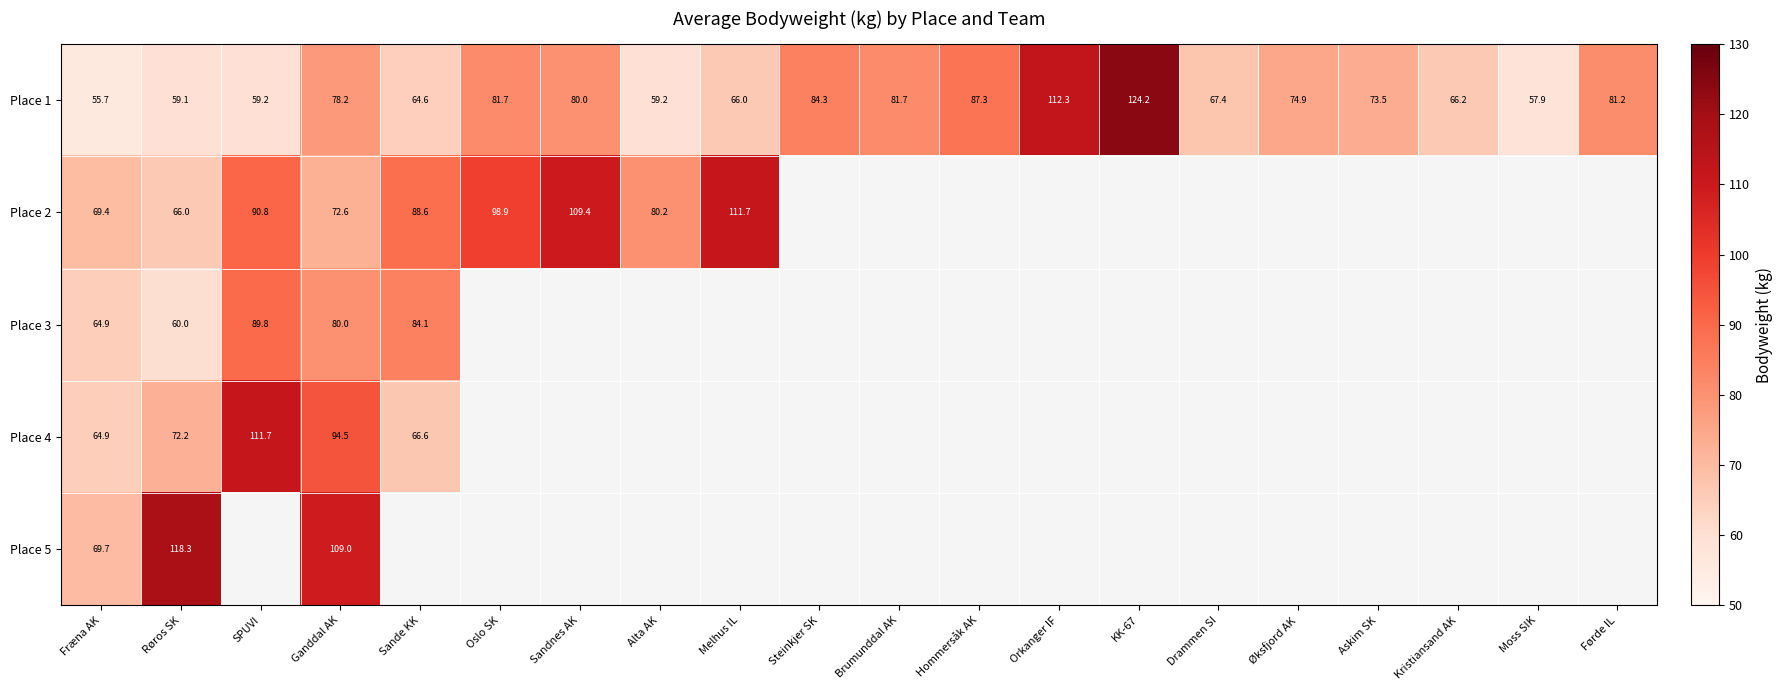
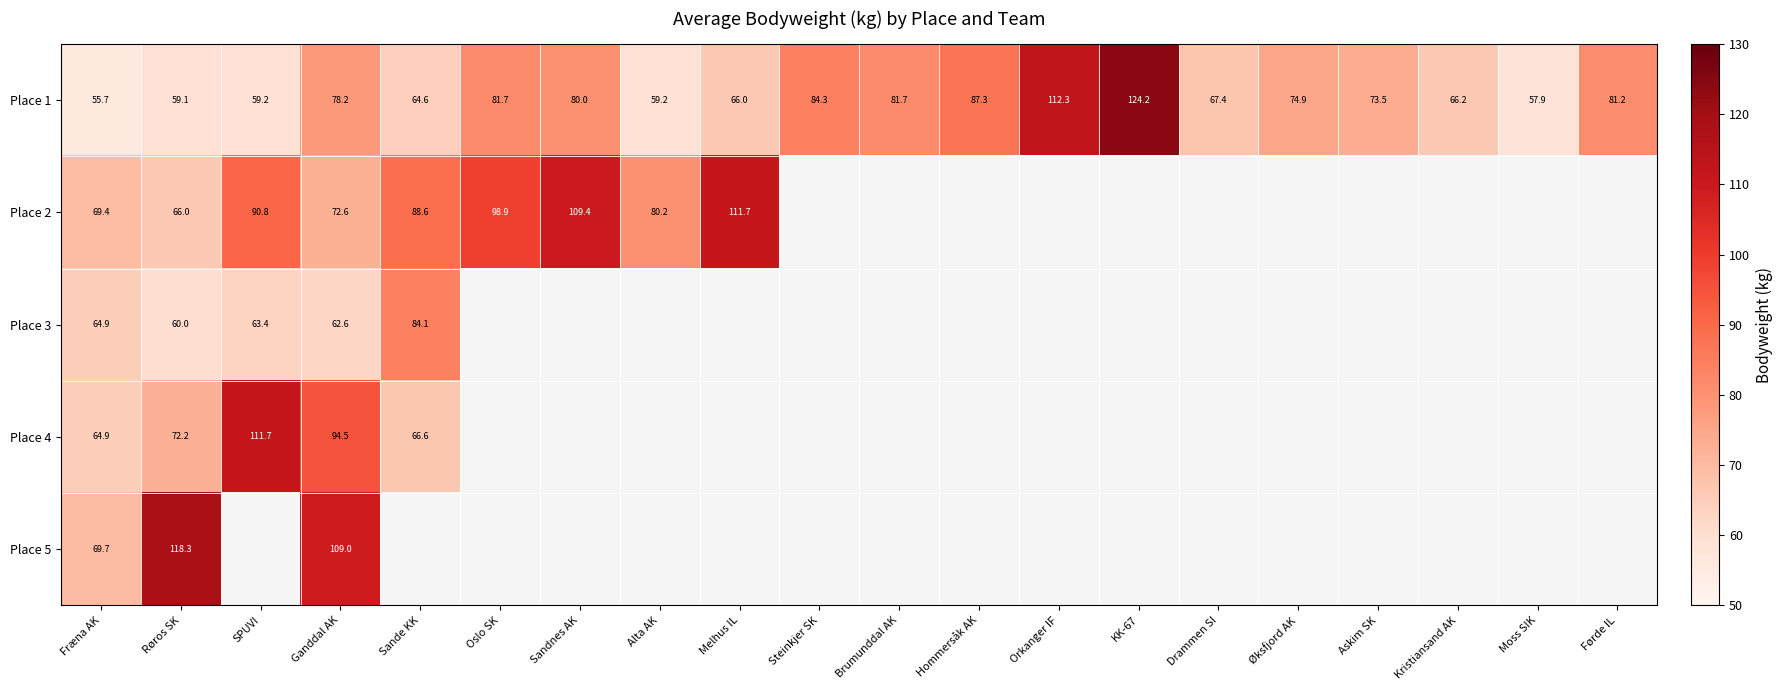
  {
    "Place 1": {
      "Fræna AK": 55.7,
      "Røros SK": 59.1,
      "SPUVI": 59.2,
      "Ganddal AK": 78.2,
      "Sande KK": 64.6,
      "Oslo SK": 81.7,
      "Sandnes AK": 80.0,
      "Alta AK": 59.2,
      "Melhus IL": 66.0,
      "Steinkjer SK": 84.3,
      "Brumunddal AK": 81.7,
      "Hommersåk AK": 87.3,
      "Orkanger IF": 112.3,
      "KK-67": 124.2,
      "Drammen SI": 67.4,
      "Øksfjord AK": 74.9,
      "Askim SK": 73.5,
      "Kristiansand AK": 66.2,
      "Moss SIK": 57.9,
      "Førde IL": 81.2
    },
    "Place 2": {
      "Fræna AK": 69.4,
      "Røros SK": 66.0,
      "SPUVI": 90.8,
      "Ganddal AK": 72.6,
      "Sande KK": 88.6,
      "Oslo SK": 98.9,
      "Sandnes AK": 109.4,
      "Alta AK": 80.2,
      "Melhus IL": 111.7
    },
    "Place 3": {
      "Fræna AK": 64.9,
      "Røros SK": 60.0,
-     "SPUVI": 89.8,
-     "Ganddal AK": 80.0,
+     "SPUVI": 63.4,
+     "Ganddal AK": 62.6,
      "Sande KK": 84.1
    },
    "Place 4": {
      "Fræna AK": 64.9,
      "Røros SK": 72.2,
      "SPUVI": 111.7,
      "Ganddal AK": 94.5,
      "Sande KK": 66.6
    },
    "Place 5": {
      "Fræna AK": 69.7,
      "Røros SK": 118.3,
      "Ganddal AK": 109.0
    }
  }
